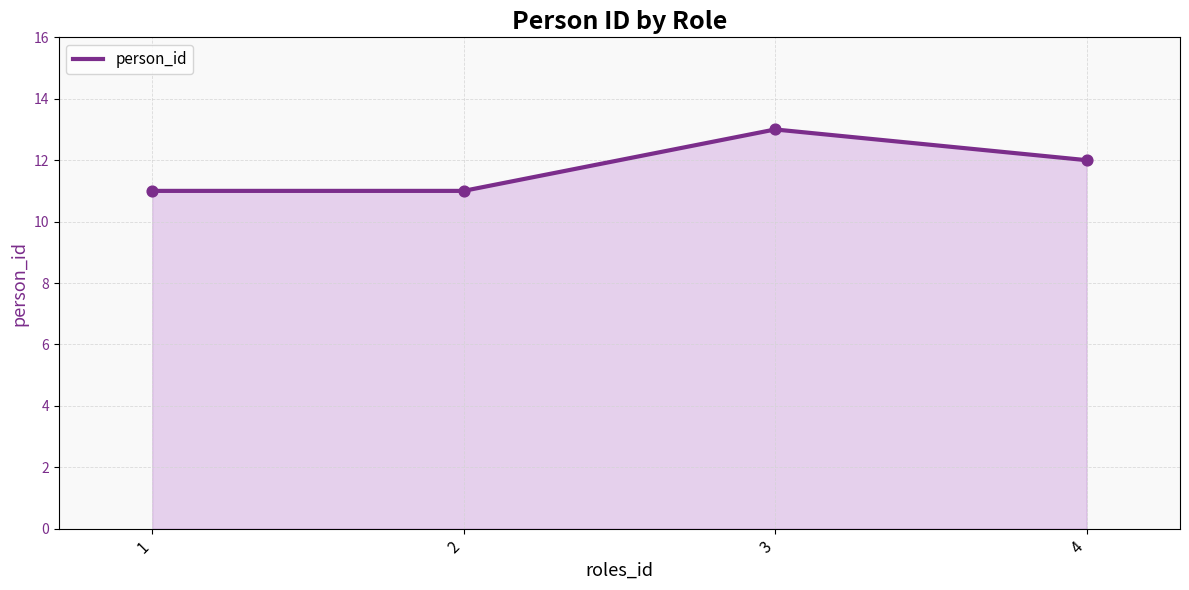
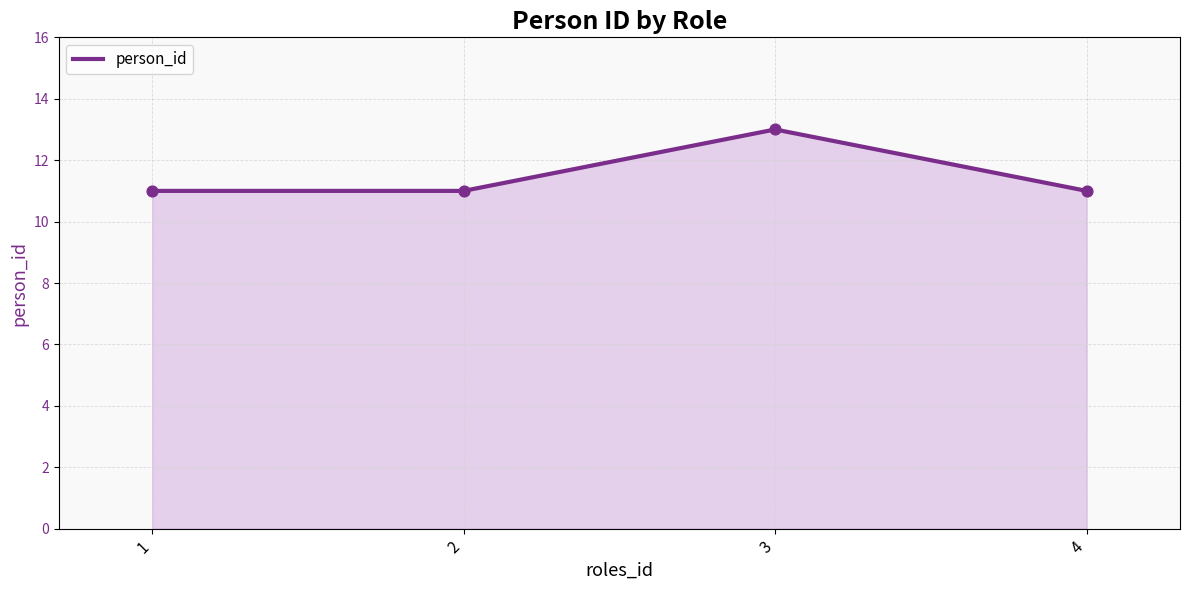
  {
    "1": 11,
    "2": 11,
    "3": 13,
-   "4": 12
+   "4": 11
  }
